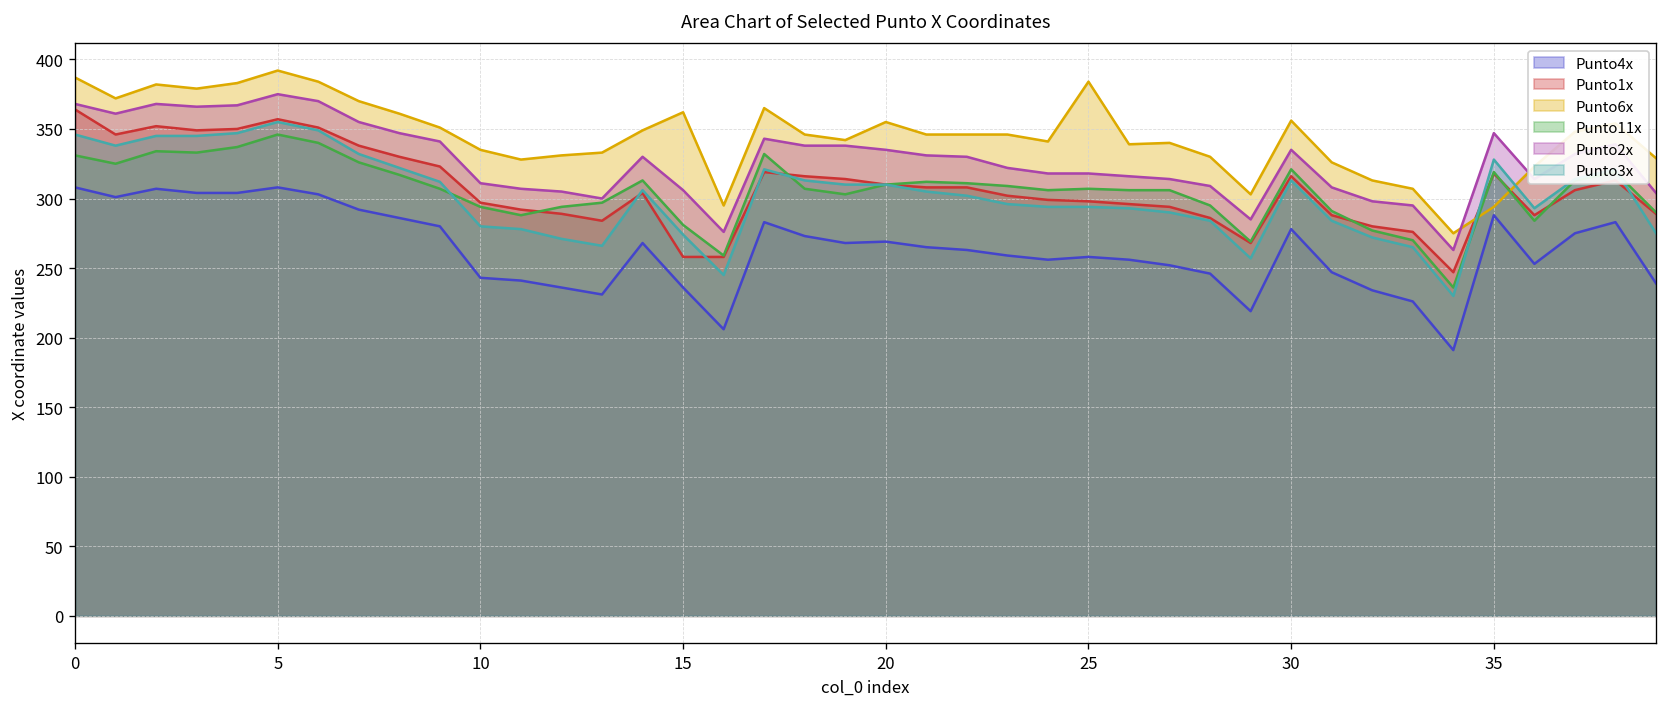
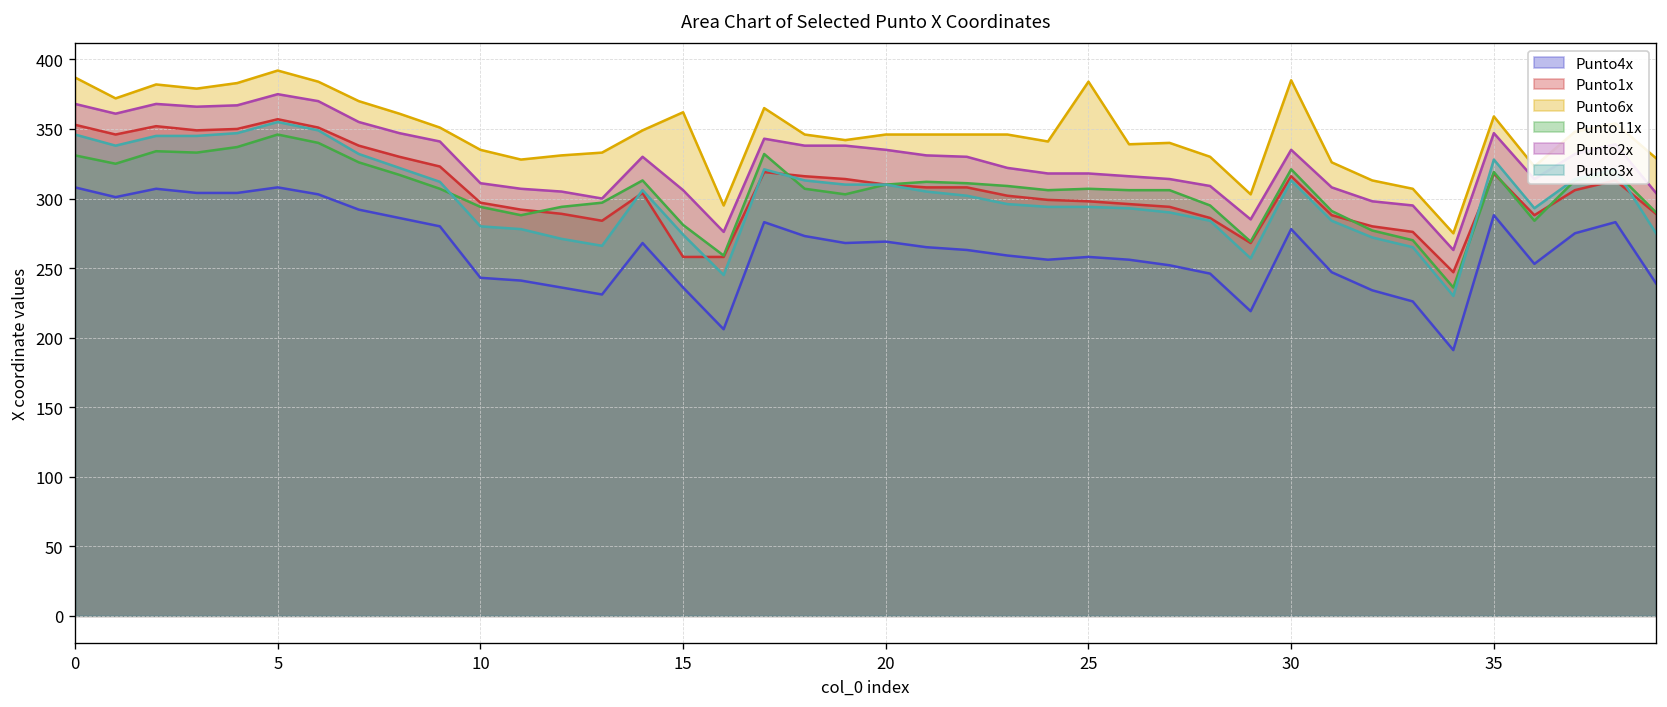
  {
    "Punto1x": {
-     "0": 364,
+     "0": 353,
      "10": 297,
      "15": 258,
      "25": 298,
      "30": 316
    },
    "Punto6x": {
      "0": 387,
      "5": 392,
      "10": 335,
      "15": 362,
-     "20": 355,
+     "20": 346,
      "25": 384,
-     "30": 356,
-     "35": 294
+     "30": 385,
+     "35": 359
    }
  }
